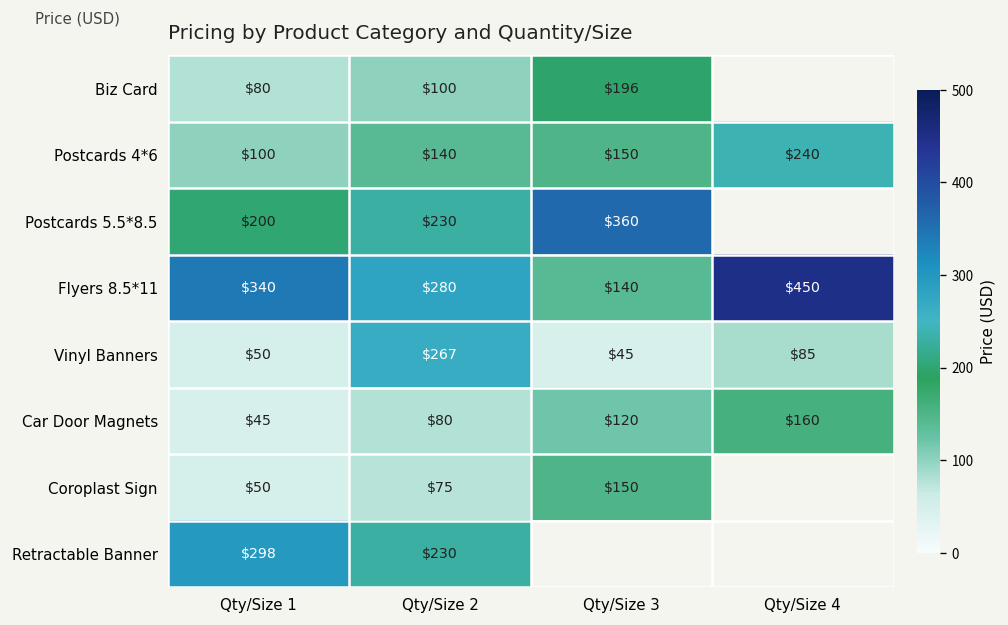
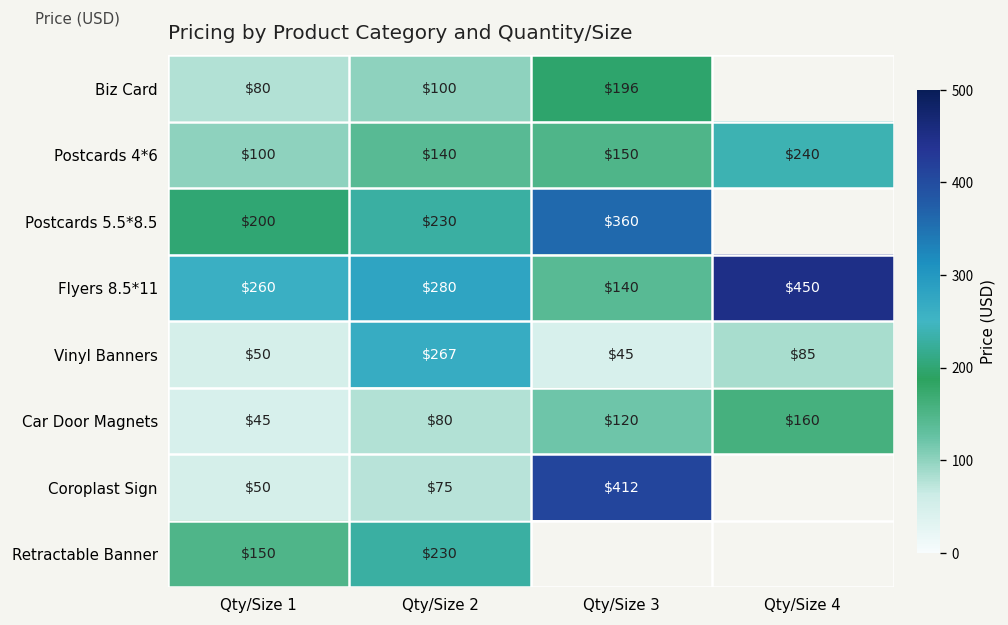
  {
    "Biz Card": {
      "Qty/Size 1": "$80",
      "Qty/Size 2": "$100",
      "Qty/Size 3": "$196"
    },
    "Postcards 4*6": {
      "Qty/Size 1": "$100",
      "Qty/Size 2": "$140",
      "Qty/Size 3": "$150",
      "Qty/Size 4": "$240"
    },
    "Postcards 5.5*8.5": {
      "Qty/Size 1": "$200",
      "Qty/Size 2": "$230",
      "Qty/Size 3": "$360"
    },
    "Flyers 8.5*11": {
-     "Qty/Size 1": "$340",
+     "Qty/Size 1": "$260",
      "Qty/Size 2": "$280",
      "Qty/Size 3": "$140",
      "Qty/Size 4": "$450"
    },
    "Vinyl Banners": {
      "Qty/Size 1": "$50",
      "Qty/Size 2": "$267",
      "Qty/Size 3": "$45",
      "Qty/Size 4": "$85"
    },
    "Car Door Magnets": {
      "Qty/Size 1": "$45",
      "Qty/Size 2": "$80",
      "Qty/Size 3": "$120",
      "Qty/Size 4": "$160"
    },
    "Coroplast Sign": {
      "Qty/Size 1": "$50",
      "Qty/Size 2": "$75",
-     "Qty/Size 3": "$150"
+     "Qty/Size 3": "$412"
    },
    "Retractable Banner": {
-     "Qty/Size 1": "$298",
+     "Qty/Size 1": "$150",
      "Qty/Size 2": "$230"
    }
  }
